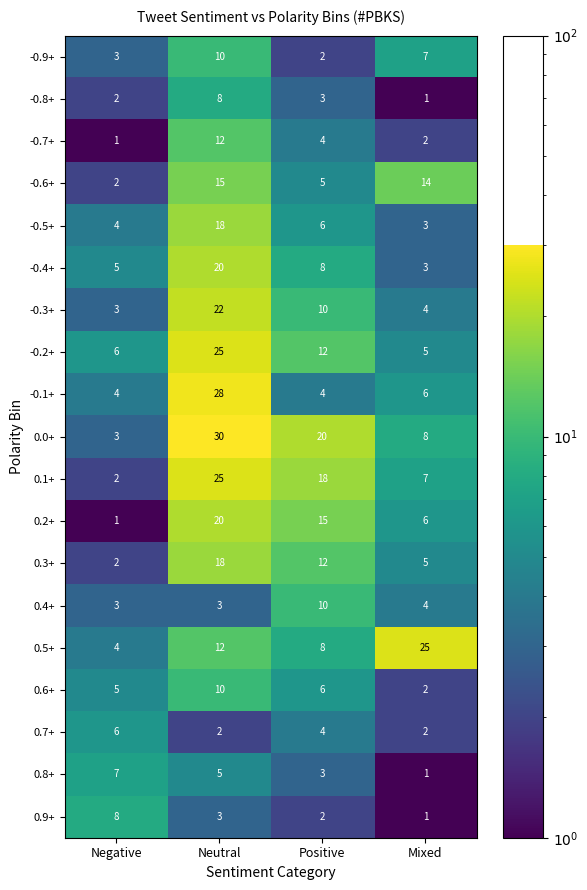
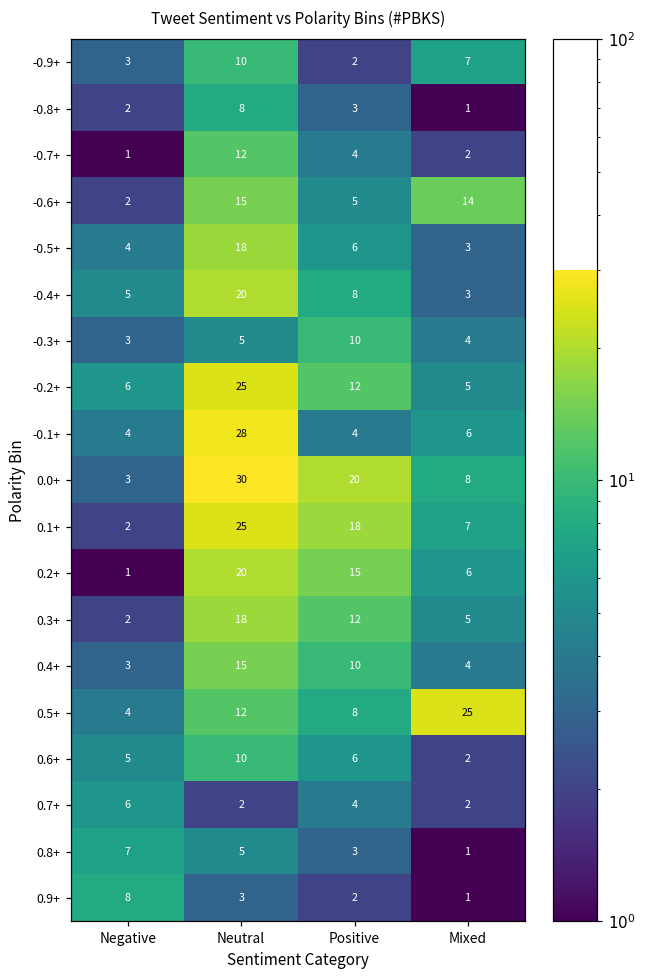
  {
    "-0.9+": {
      "Negative": 3,
      "Neutral": 10,
      "Positive": 2,
      "Mixed": 7
    },
    "-0.8+": {
      "Negative": 2,
      "Neutral": 8,
      "Positive": 3,
      "Mixed": 1
    },
    "-0.7+": {
      "Negative": 1,
      "Neutral": 12,
      "Positive": 4,
      "Mixed": 2
    },
    "-0.6+": {
      "Negative": 2,
      "Neutral": 15,
      "Positive": 5,
      "Mixed": 14
    },
    "-0.5+": {
      "Negative": 4,
      "Neutral": 18,
      "Positive": 6,
      "Mixed": 3
    },
    "-0.4+": {
      "Negative": 5,
      "Neutral": 20,
      "Positive": 8,
      "Mixed": 3
    },
    "-0.3+": {
      "Negative": 3,
-     "Neutral": 22,
+     "Neutral": 5,
      "Positive": 10,
      "Mixed": 4
    },
    "-0.2+": {
      "Negative": 6,
      "Neutral": 25,
      "Positive": 12,
      "Mixed": 5
    },
    "-0.1+": {
      "Negative": 4,
      "Neutral": 28,
      "Positive": 4,
      "Mixed": 6
    },
    "0.0+": {
      "Negative": 3,
      "Neutral": 30,
      "Positive": 20,
      "Mixed": 8
    },
    "0.1+": {
      "Negative": 2,
      "Neutral": 25,
      "Positive": 18,
      "Mixed": 7
    },
    "0.2+": {
      "Negative": 1,
      "Neutral": 20,
      "Positive": 15,
      "Mixed": 6
    },
    "0.3+": {
      "Negative": 2,
      "Neutral": 18,
      "Positive": 12,
      "Mixed": 5
    },
    "0.4+": {
      "Negative": 3,
-     "Neutral": 3,
+     "Neutral": 15,
      "Positive": 10,
      "Mixed": 4
    },
    "0.5+": {
      "Negative": 4,
      "Neutral": 12,
      "Positive": 8,
      "Mixed": 25
    },
    "0.6+": {
      "Negative": 5,
      "Neutral": 10,
      "Positive": 6,
      "Mixed": 2
    },
    "0.7+": {
      "Negative": 6,
      "Neutral": 2,
      "Positive": 4,
      "Mixed": 2
    },
    "0.8+": {
      "Negative": 7,
      "Neutral": 5,
      "Positive": 3,
      "Mixed": 1
    },
    "0.9+": {
      "Negative": 8,
      "Neutral": 3,
      "Positive": 2,
      "Mixed": 1
    }
  }
